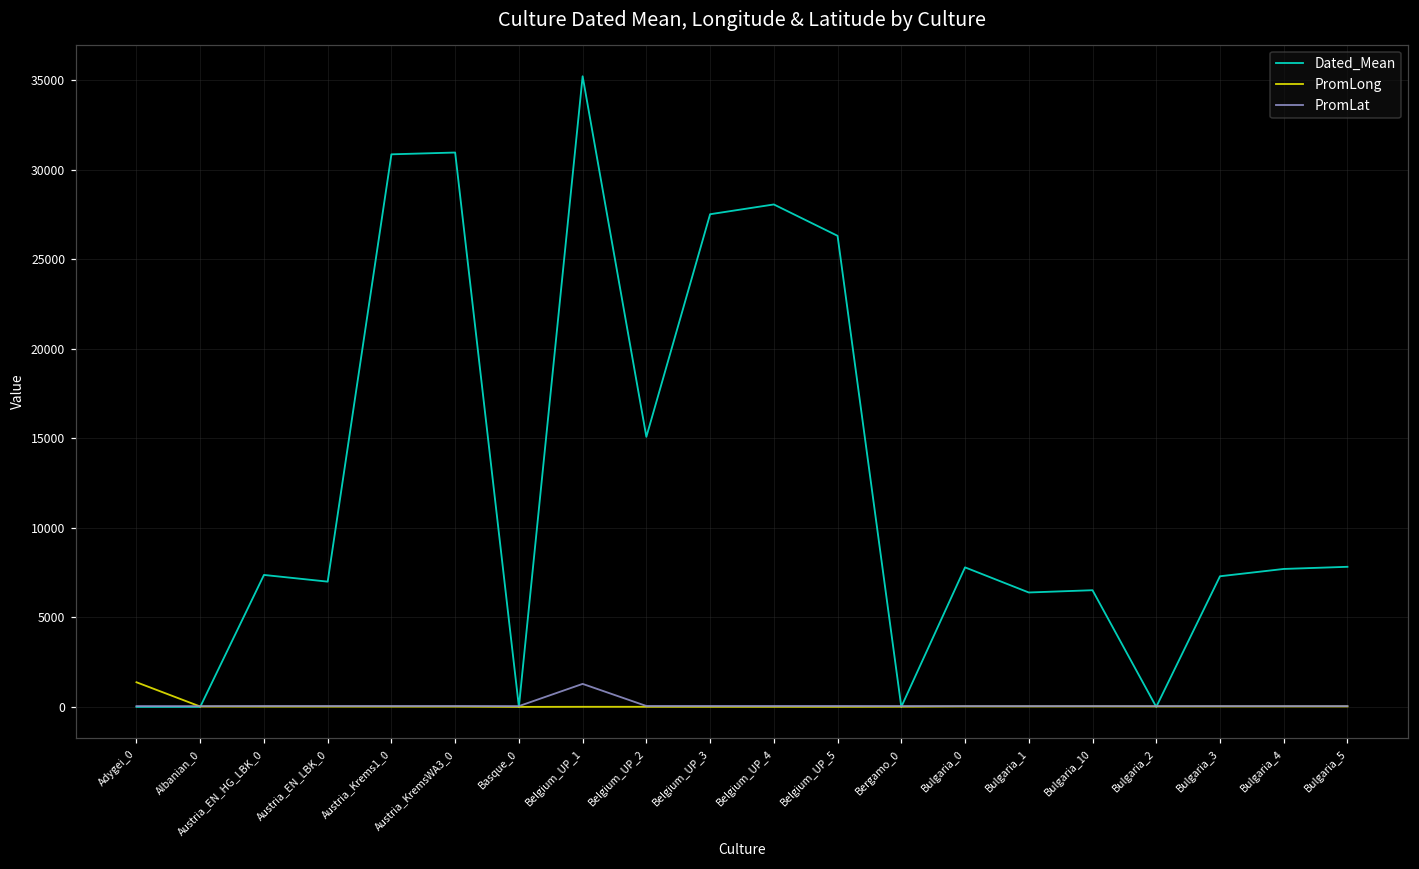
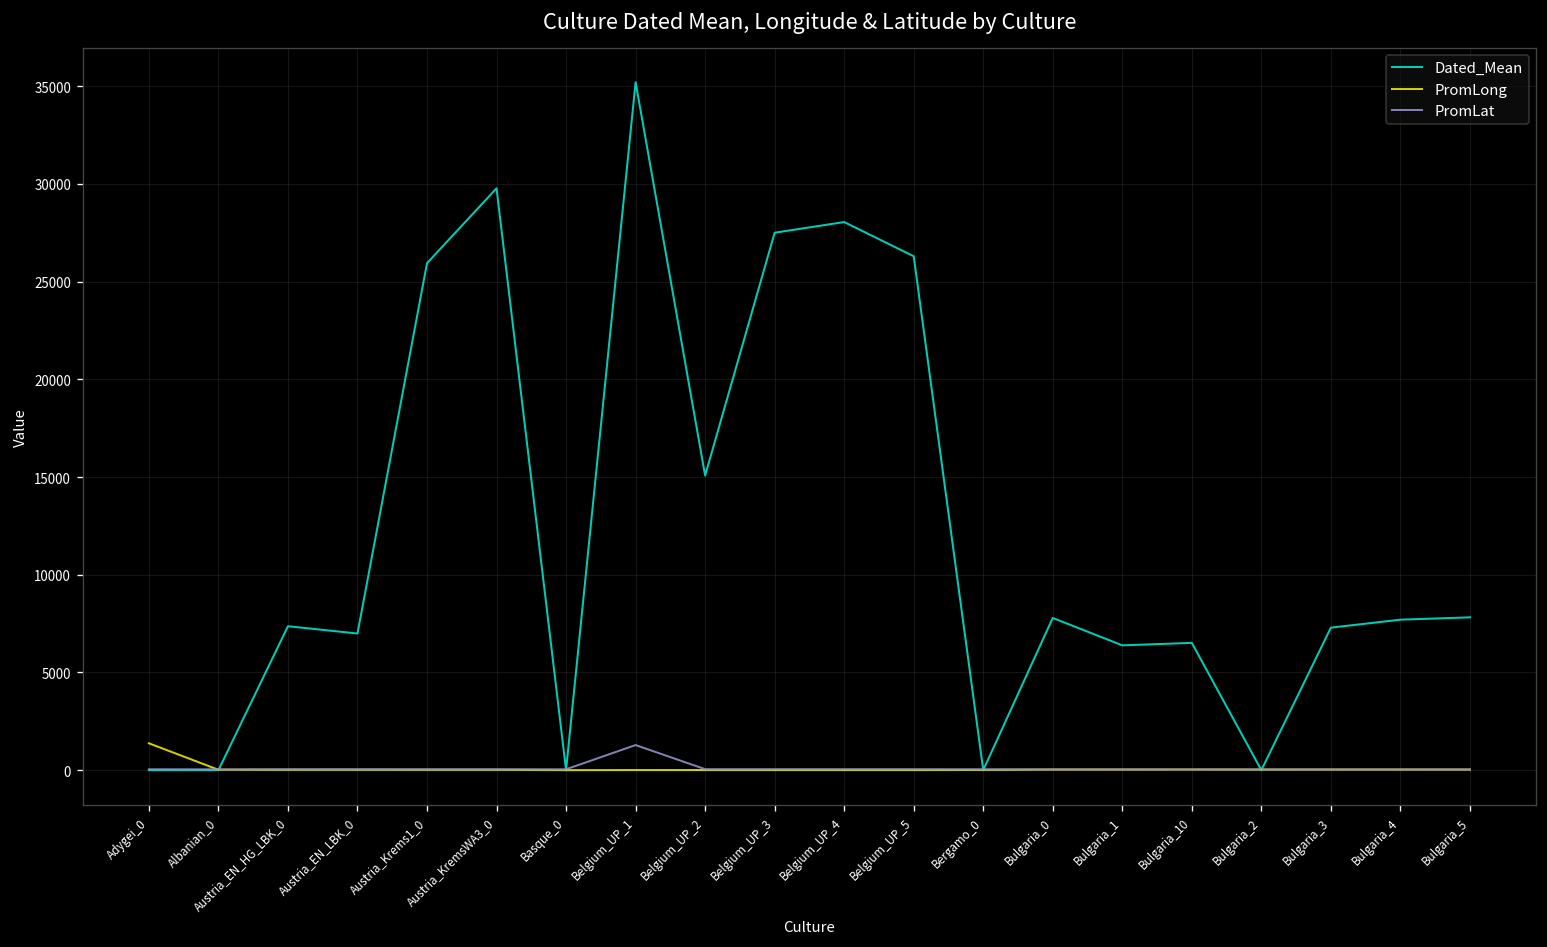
  {
    "Dated_Mean": {
      "Austria_EN_HG_LBK_0": 7400,
      "Austria_EN_LBK_0": 7000,
-     "Austria_Krems1_0": 30900,
-     "Austria_KremsWA3_0": 31000,
+     "Austria_Krems1_0": 25900,
+     "Austria_KremsWA3_0": 29800,
      "Belgium_UP_1": 35200,
      "Belgium_UP_2": 15100,
      "Belgium_UP_3": 27500,
      "Belgium_UP_4": 28100,
      "Belgium_UP_5": 26300,
      "Bulgaria_0": 7800,
      "Bulgaria_1": 6400,
      "Bulgaria_10": 6500,
      "Bulgaria_3": 7300,
      "Bulgaria_4": 7700,
      "Bulgaria_5": 7800
    },
    "PromLong": {
      "Adygei_0": 1400,
      "Belgium_UP_1": 0
    },
    "PromLat": {
      "Belgium_UP_1": 1300
    }
  }
